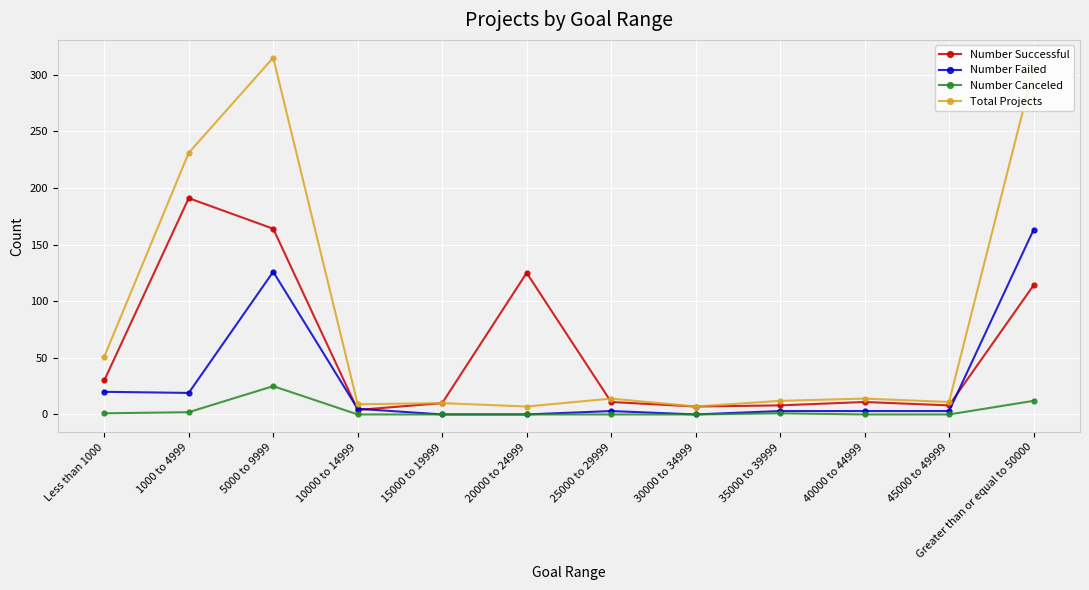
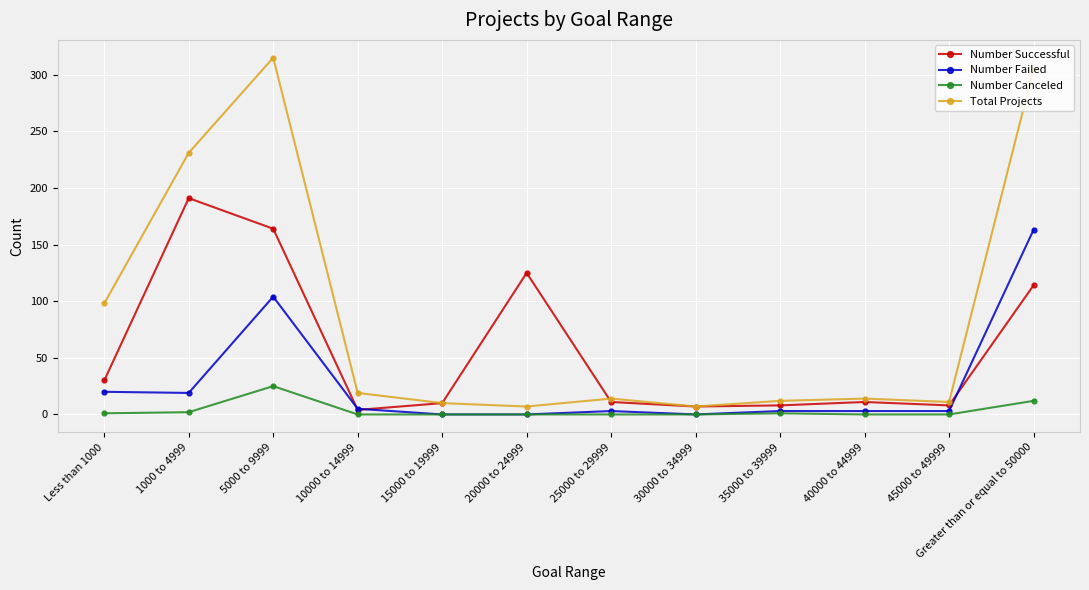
  {
    "Number Successful": {
      "Less than 1000": 30,
      "1000 to 4999": 191,
      "5000 to 9999": 164,
      "20000 to 24999": 125,
      "25000 to 29999": 11,
      "35000 to 39999": 8,
      "40000 to 44999": 11,
      "45000 to 49999": 8,
      "Greater than or equal to 50000": 114
    },
    "Number Failed": {
      "Less than 1000": 20,
      "1000 to 4999": 19,
-     "5000 to 9999": 126,
+     "5000 to 9999": 104,
      "25000 to 29999": 3,
      "40000 to 44999": 3,
      "45000 to 49999": 3,
      "Greater than or equal to 50000": 163
    },
    "Number Canceled": {
      "Less than 1000": 1,
      "1000 to 4999": 2,
      "5000 to 9999": 25,
      "10000 to 14999": 0,
      "25000 to 29999": 0,
      "40000 to 44999": 0,
      "45000 to 49999": 0,
      "Greater than or equal to 50000": 12
    },
    "Total Projects": {
-     "Less than 1000": 51,
+     "Less than 1000": 98,
      "1000 to 4999": 231,
      "5000 to 9999": 315,
-     "10000 to 14999": 9,
+     "10000 to 14999": 19,
      "20000 to 24999": 7,
      "25000 to 29999": 14,
      "35000 to 39999": 12,
      "40000 to 44999": 14,
      "45000 to 49999": 11
    }
  }
